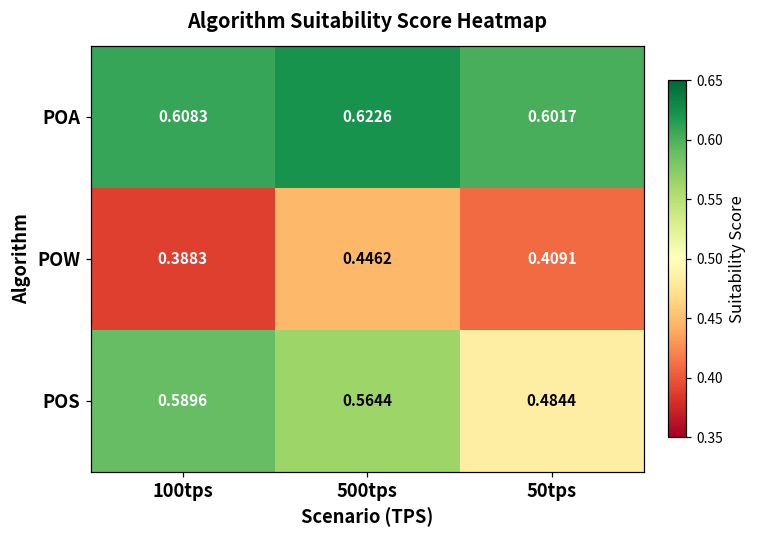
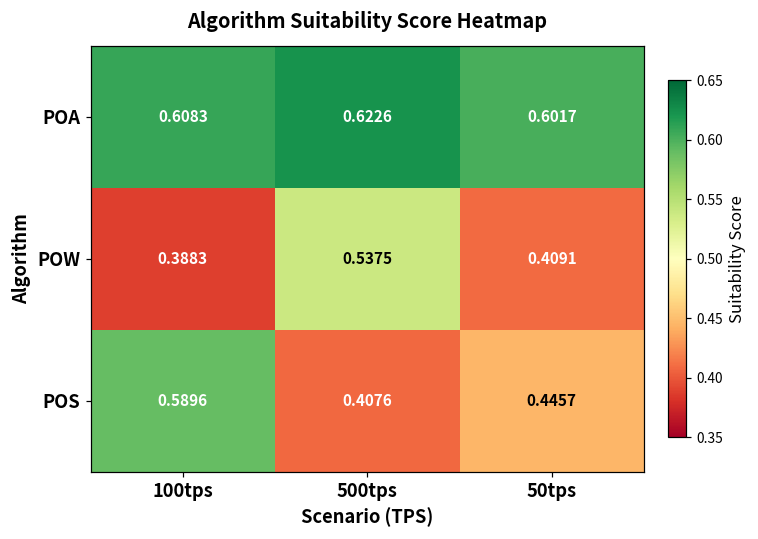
  {
    "POA": {
      "100tps": 0.6083,
      "500tps": 0.6226,
      "50tps": 0.6017
    },
    "POW": {
      "100tps": 0.3883,
-     "500tps": 0.4462,
+     "500tps": 0.5375,
      "50tps": 0.4091
    },
    "POS": {
      "100tps": 0.5896,
-     "500tps": 0.5644,
-     "50tps": 0.4844
+     "500tps": 0.4076,
+     "50tps": 0.4457
    }
  }
